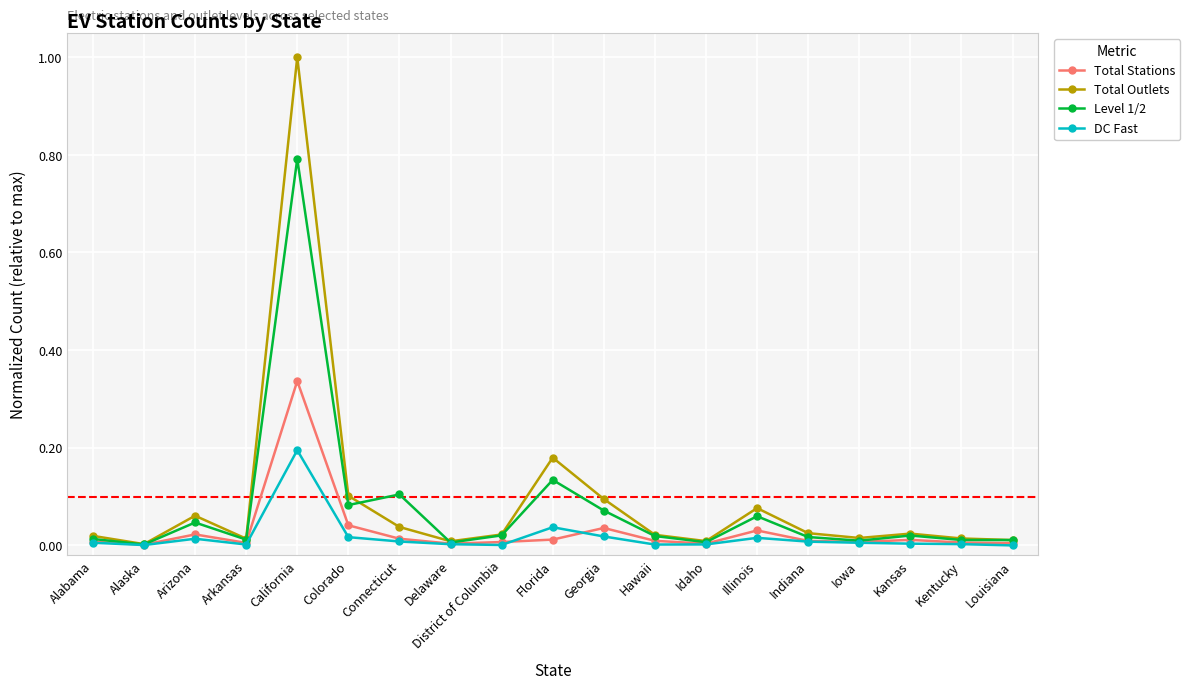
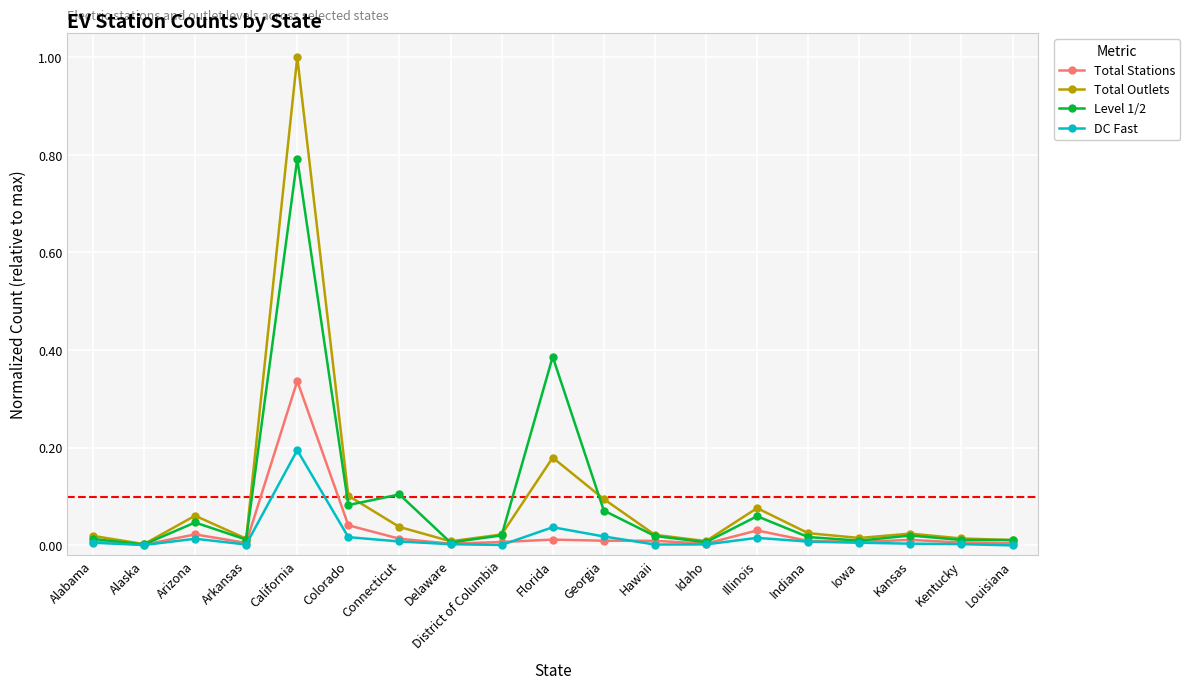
  {
    "Total Stations": {
      "Arizona": 0.02,
      "California": 0.34,
      "Colorado": 0.04,
      "Connecticut": 0.01,
      "District of Columbia": 0.01,
      "Florida": 0.01,
-     "Georgia": 0.04,
+     "Georgia": 0.01,
      "Hawaii": 0.01,
      "Illinois": 0.03,
      "Kansas": 0.01
    },
    "Total Outlets": {
      "Alabama": 0.02,
      "Arizona": 0.06,
      "California": 1.00,
      "Colorado": 0.10,
      "Connecticut": 0.04,
      "Florida": 0.18,
      "Georgia": 0.09,
      "Illinois": 0.08,
      "Indiana": 0.03,
      "Iowa": 0.02
    },
    "Level 1/2": {
      "Alabama": 0.01,
      "Arizona": 0.05,
      "California": 0.79,
      "Colorado": 0.08,
      "Connecticut": 0.10,
-     "Florida": 0.13,
+     "Florida": 0.39,
      "Georgia": 0.07,
      "Illinois": 0.06,
      "Indiana": 0.02
    },
    "DC Fast": {
      "Arizona": 0.01,
      "California": 0.20,
      "Colorado": 0.02,
      "Connecticut": 0.01,
      "District of Columbia": 0.00,
      "Florida": 0.04,
      "Georgia": 0.02,
      "Hawaii": 0.00,
      "Illinois": 0.02,
      "Kansas": 0.00
    }
  }
